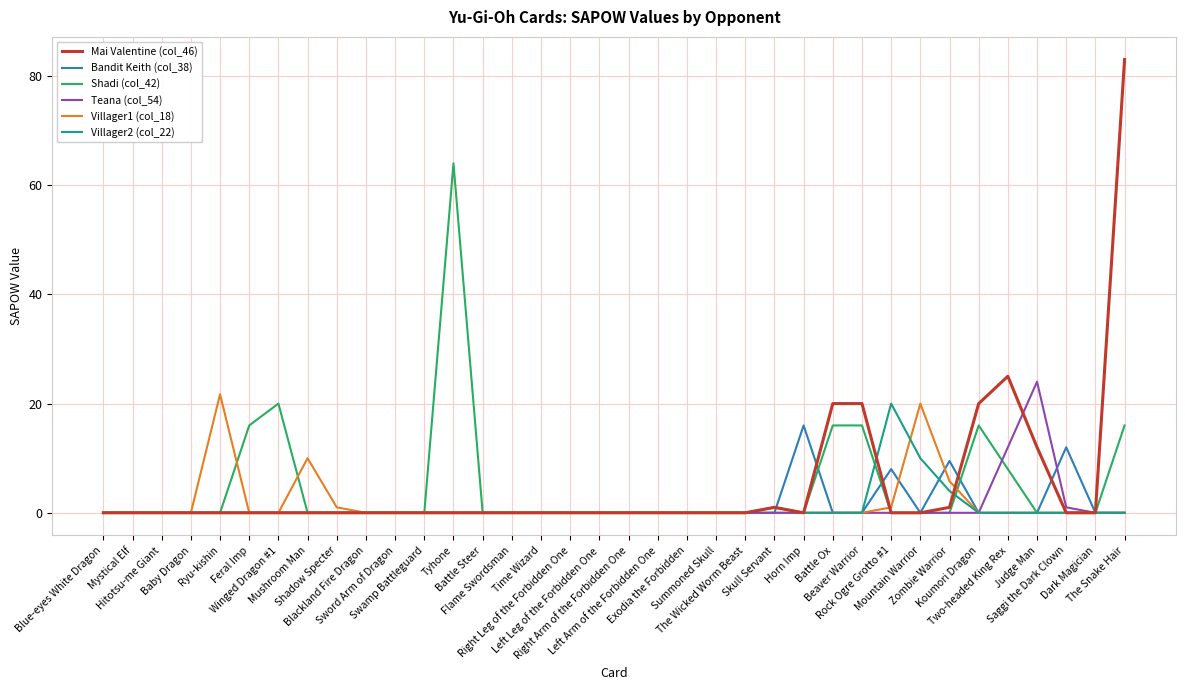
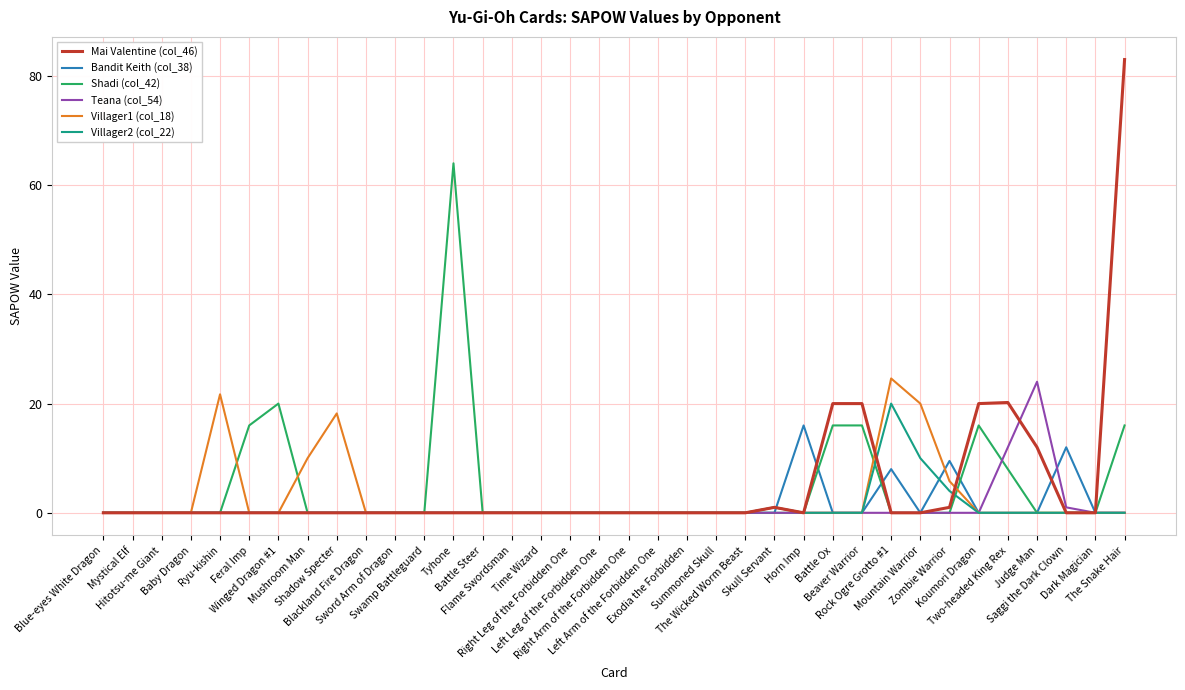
  {
    "Mai Valentine (col_46)": {
      "Battle Ox": 20,
      "Beaver Warrior": 20,
      "Zombie Warrior": 1,
      "Koumori Dragon": 20,
-     "Two-headed King Rex": 25,
+     "Two-headed King Rex": 20,
      "Judge Man": 12,
      "The Snake Hair": 83
    },
    "Bandit Keith (col_38)": {
      "Horn Imp": 16,
      "Rock Ogre Grotto #1": 8,
      "Zombie Warrior": 10,
      "Saggi the Dark Clown": 12
    },
    "Teana (col_54)": {
      "Two-headed King Rex": 12,
      "Judge Man": 24,
      "Saggi the Dark Clown": 1
    },
    "Villager1 (col_18)": {
      "Ryu-kishin": 22,
      "Mushroom Man": 10,
-     "Shadow Specter": 1,
-     "Rock Ogre Grotto #1": 1,
+     "Shadow Specter": 18,
+     "Rock Ogre Grotto #1": 25,
      "Mountain Warrior": 20,
      "Zombie Warrior": 6
    }
  }
